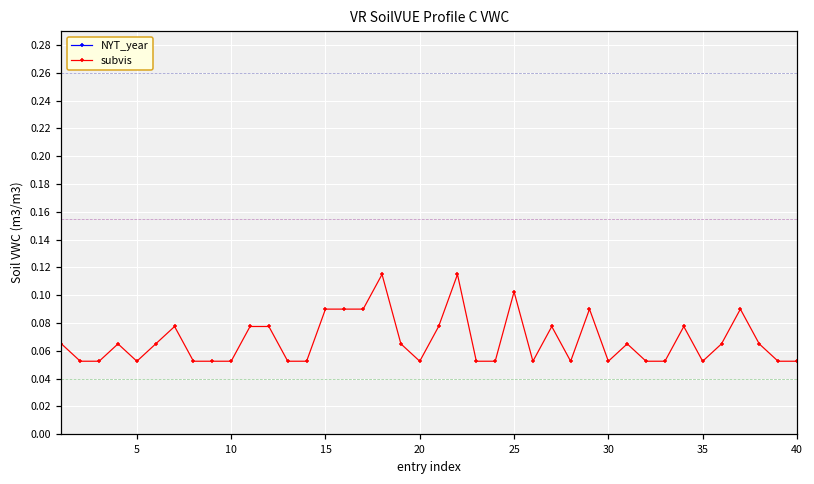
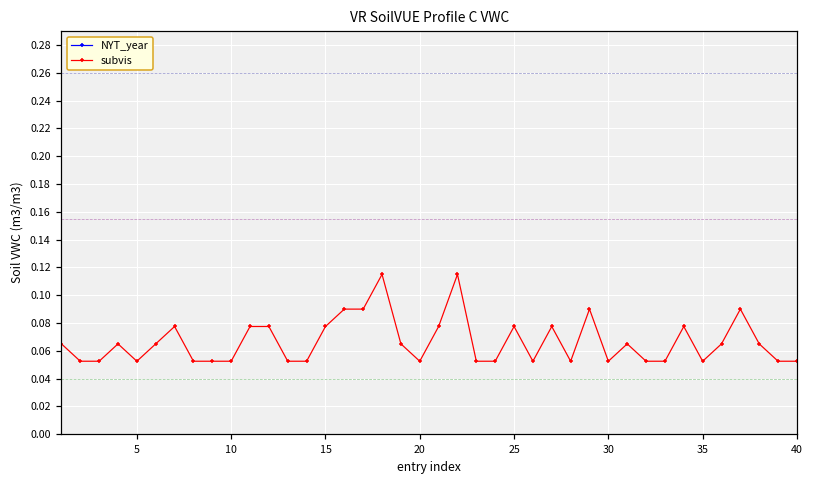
  {
    "subvis": {
      "5": 0.053,
      "10": 0.053,
-     "15": 0.090,
+     "15": 0.078,
      "20": 0.053,
-     "25": 0.103,
+     "25": 0.078,
      "30": 0.053,
      "35": 0.053,
      "40": 0.053
    }
  }
